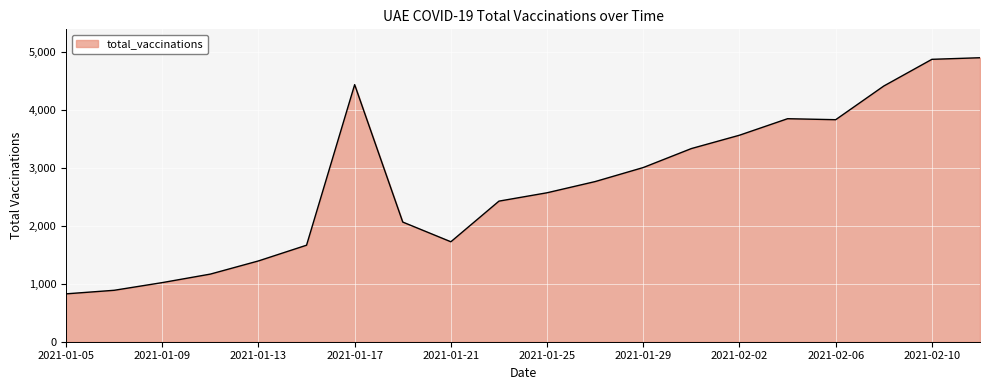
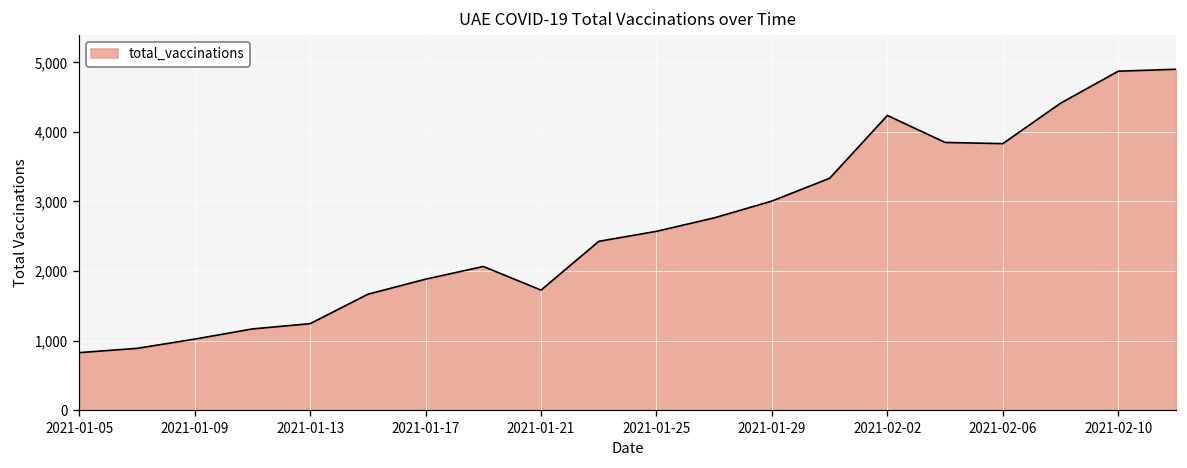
  {
    "2021-01-05": "800",
    "2021-01-09": "1,000",
-   "2021-01-13": "1,400",
-   "2021-01-17": "4,400",
+   "2021-01-13": "1,200",
+   "2021-01-17": "1,900",
    "2021-01-21": "1,700",
    "2021-01-25": "2,600",
    "2021-01-29": "3,000",
-   "2021-02-02": "3,600",
+   "2021-02-02": "4,200",
    "2021-02-06": "3,800",
    "2021-02-10": "4,900"
  }
